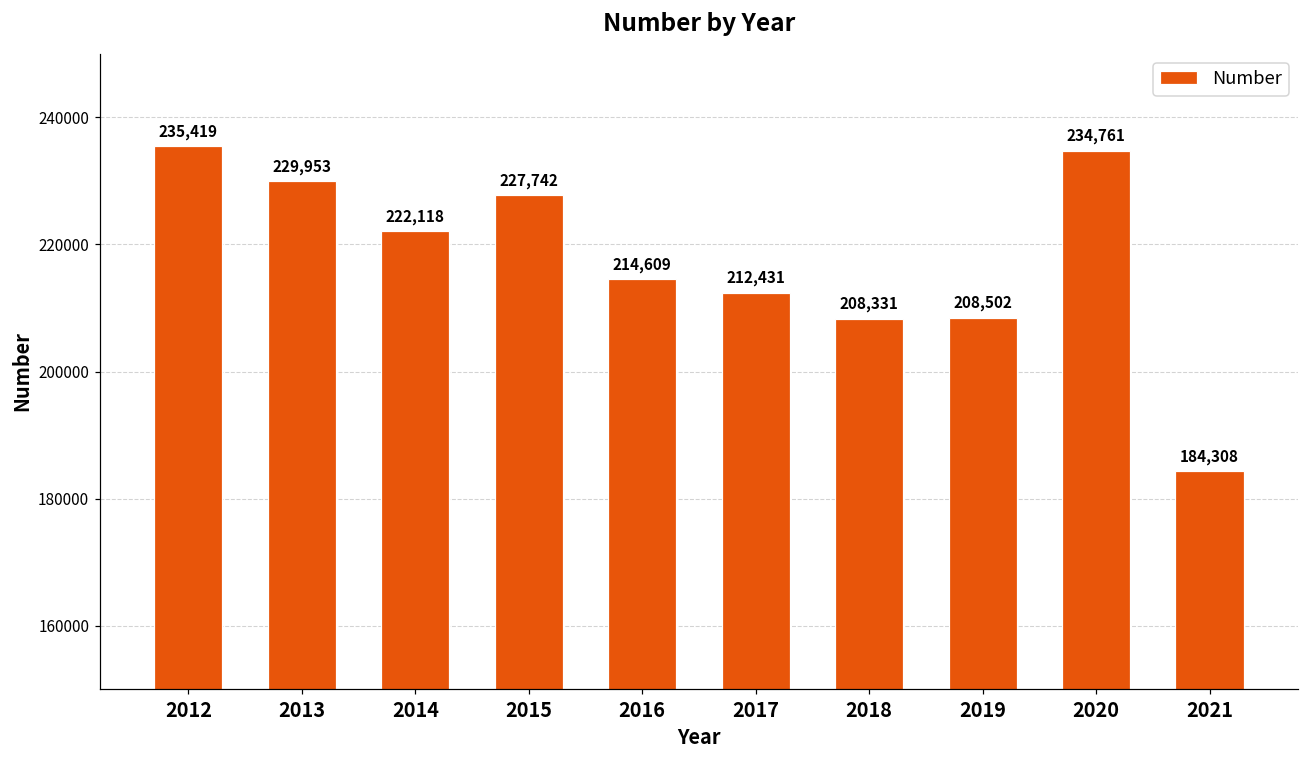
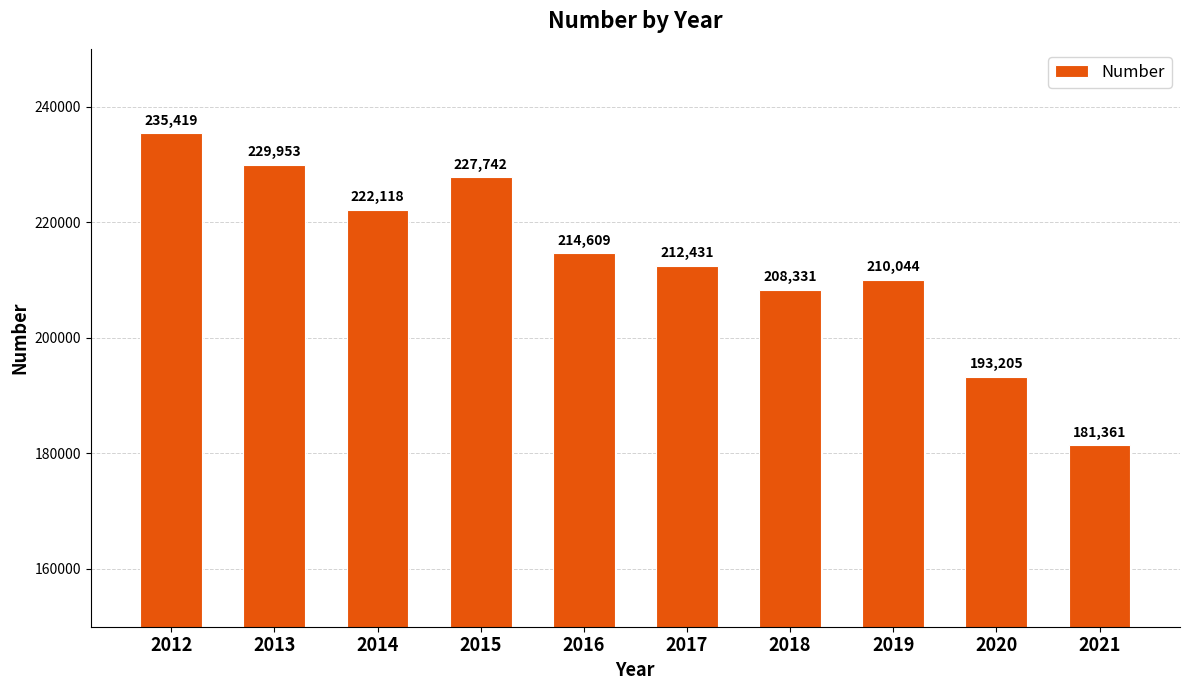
  {
    "2012": "235,419",
    "2013": "229,953",
    "2014": "222,118",
    "2015": "227,742",
    "2016": "214,609",
    "2017": "212,431",
    "2018": "208,331",
-   "2019": "208,502",
-   "2020": "234,761",
-   "2021": "184,308"
+   "2019": "210,044",
+   "2020": "193,205",
+   "2021": "181,361"
  }
